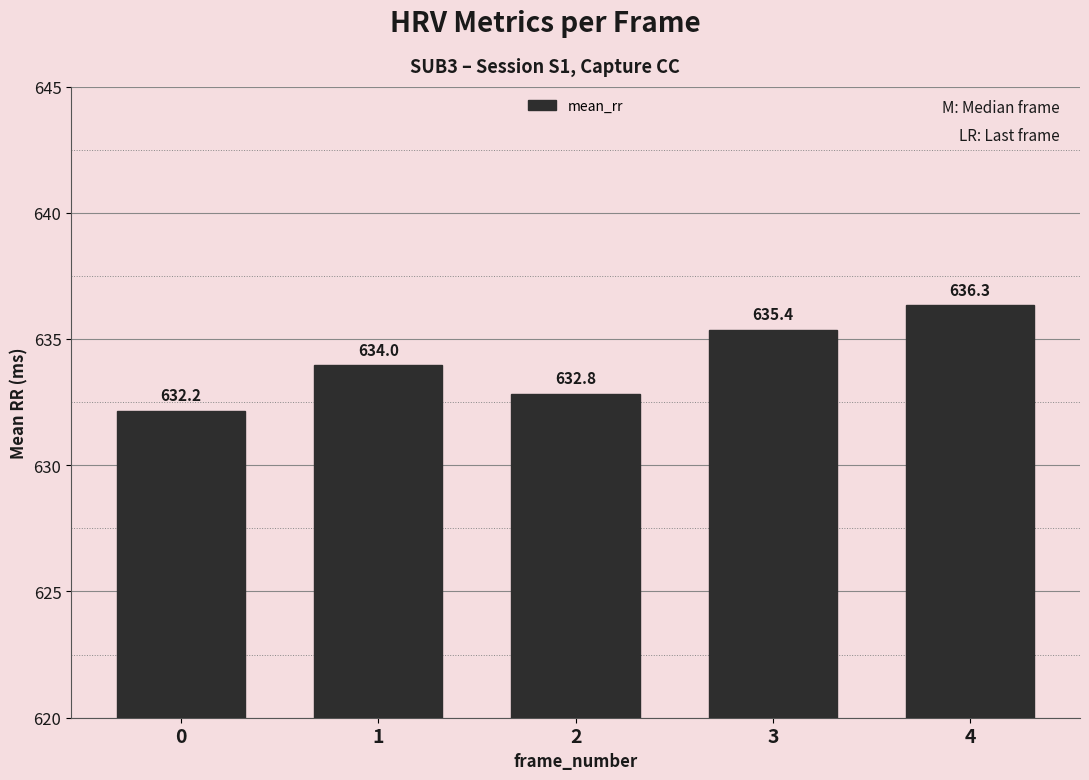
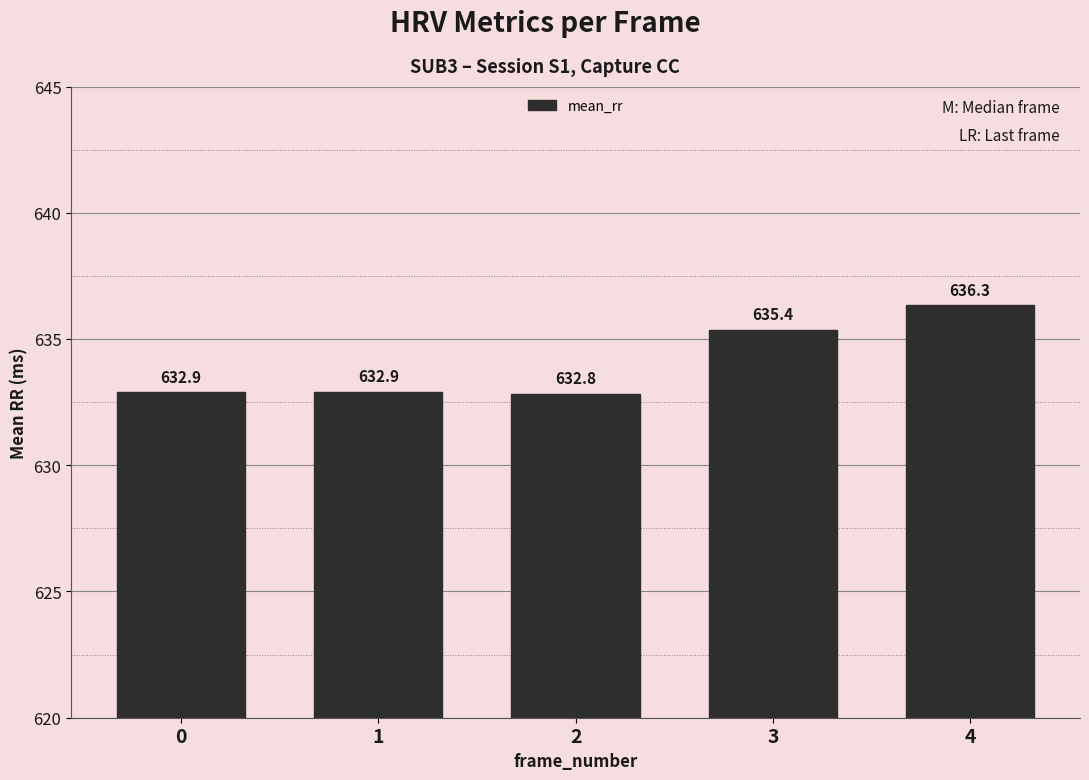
  {
-   "0": 632.2,
-   "1": 634.0,
+   "0": 632.9,
+   "1": 632.9,
    "2": 632.8,
    "3": 635.4,
    "4": 636.3
  }
